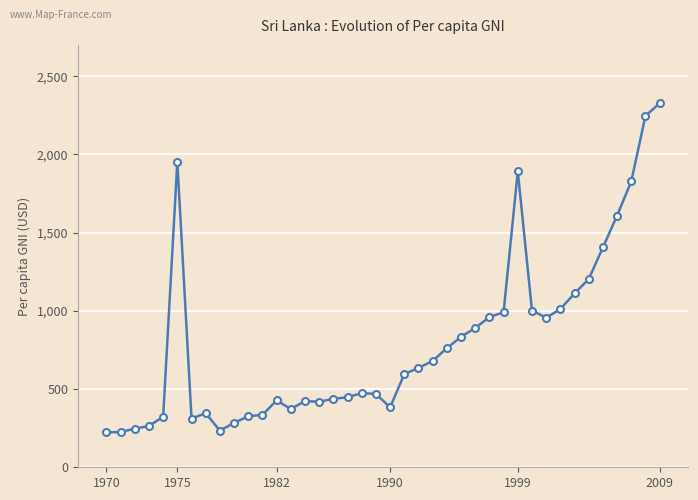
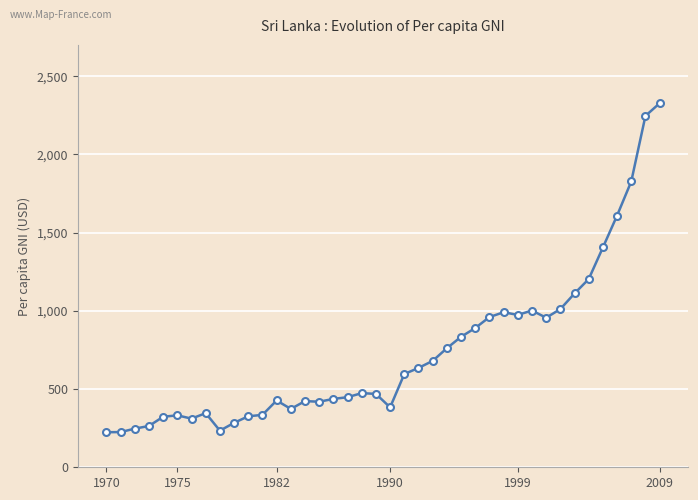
  {
    "1970": "220",
-   "1975": "1,950",
+   "1975": "330",
    "1982": "430",
    "1990": "380",
-   "1999": "1,890",
+   "1999": "970",
    "2009": "2,330"
  }
